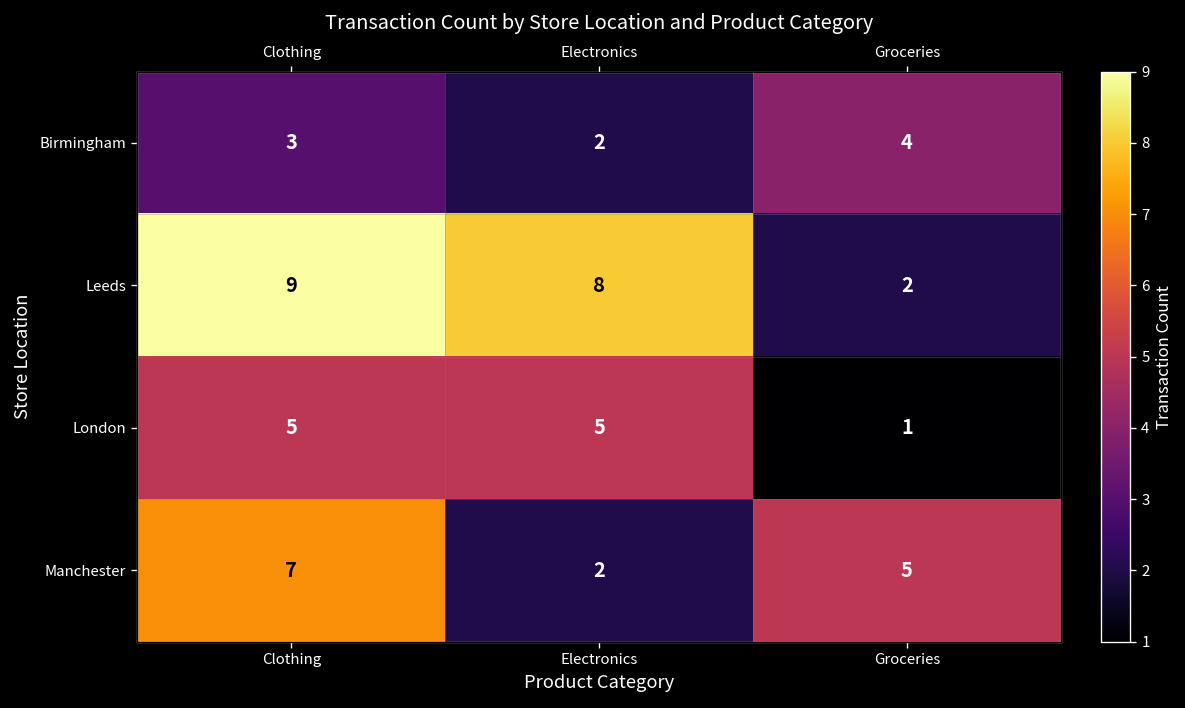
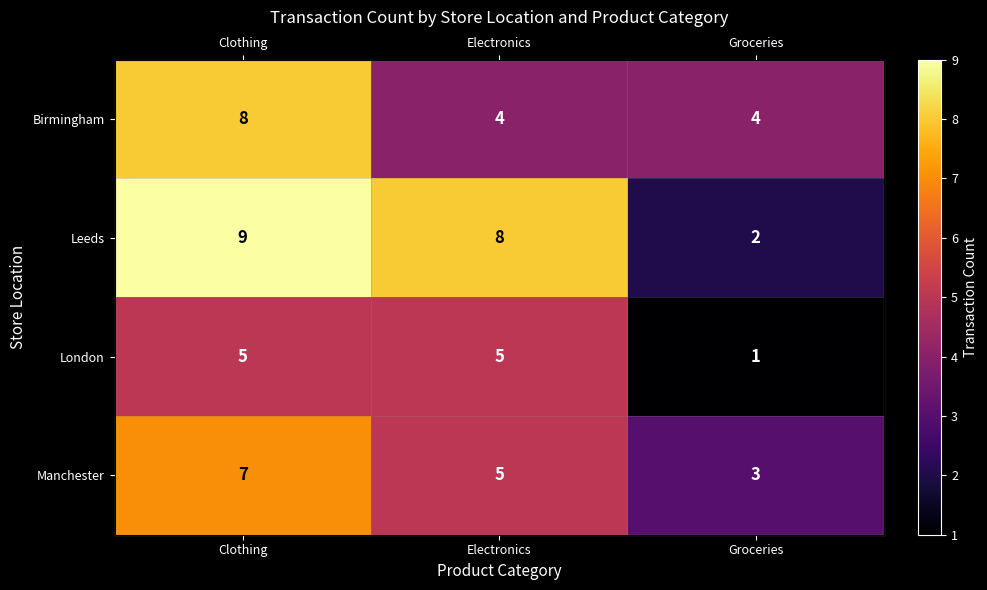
  {
    "Birmingham": {
-     "Clothing": 3,
-     "Electronics": 2,
+     "Clothing": 8,
+     "Electronics": 4,
      "Groceries": 4
    },
    "Leeds": {
      "Clothing": 9,
      "Electronics": 8,
      "Groceries": 2
    },
    "London": {
      "Clothing": 5,
      "Electronics": 5,
      "Groceries": 1
    },
    "Manchester": {
      "Clothing": 7,
-     "Electronics": 2,
-     "Groceries": 5
+     "Electronics": 5,
+     "Groceries": 3
    }
  }
